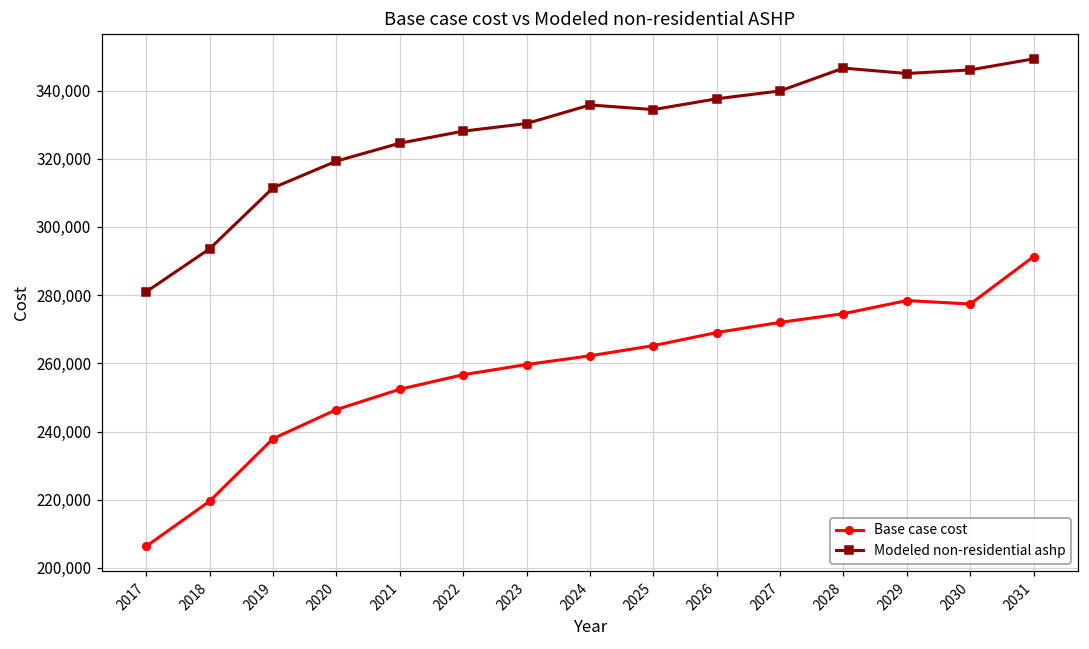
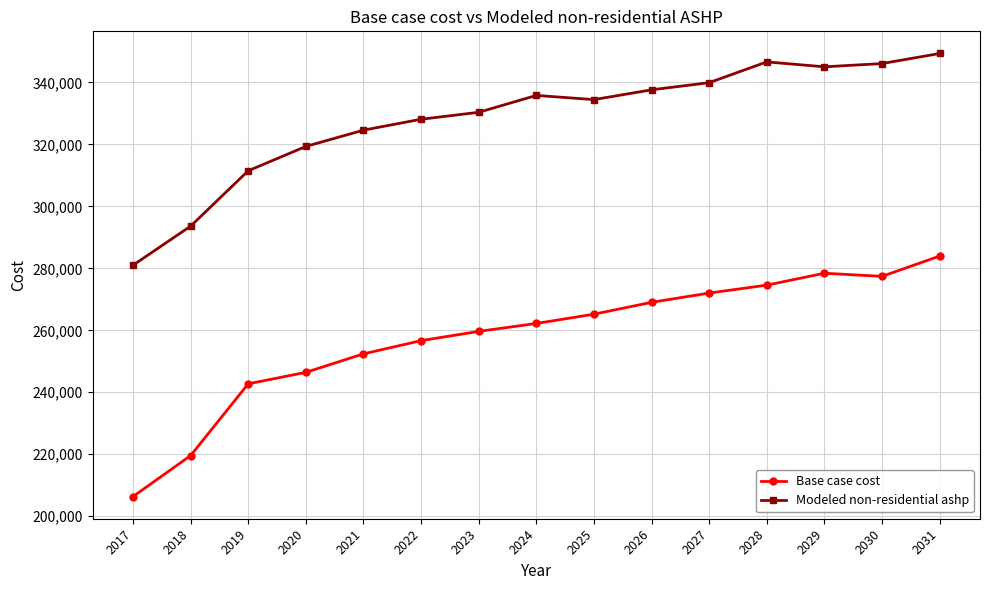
  {
    "Base case cost": {
      "2017": "206,000",
      "2018": "220,000",
-     "2019": "238,000",
+     "2019": "243,000",
      "2020": "246,000",
      "2021": "252,000",
      "2022": "257,000",
      "2023": "260,000",
      "2024": "262,000",
      "2025": "265,000",
      "2026": "269,000",
      "2027": "272,000",
      "2028": "275,000",
      "2029": "278,000",
      "2030": "277,000",
-     "2031": "291,000"
+     "2031": "284,000"
    },
    "Modeled non-residential ashp": {
      "2017": "281,000",
      "2018": "294,000",
      "2019": "311,000",
      "2020": "319,000",
      "2021": "325,000",
      "2022": "328,000",
      "2023": "330,000",
      "2024": "336,000",
      "2025": "334,000",
      "2026": "338,000",
      "2027": "340,000",
      "2028": "347,000",
      "2029": "345,000",
      "2030": "346,000",
      "2031": "349,000"
    }
  }
